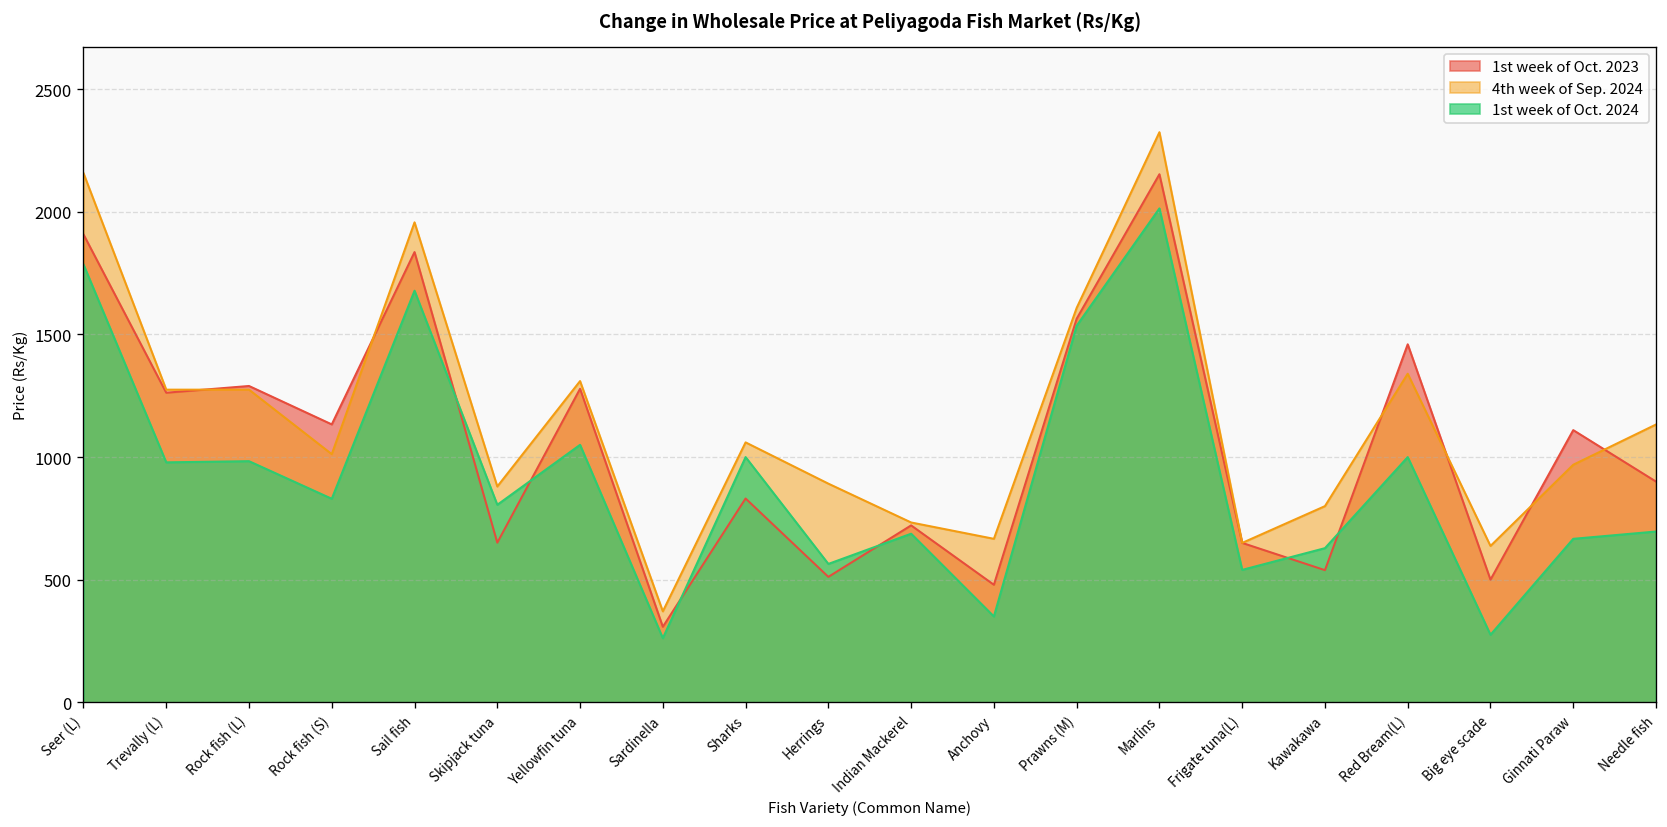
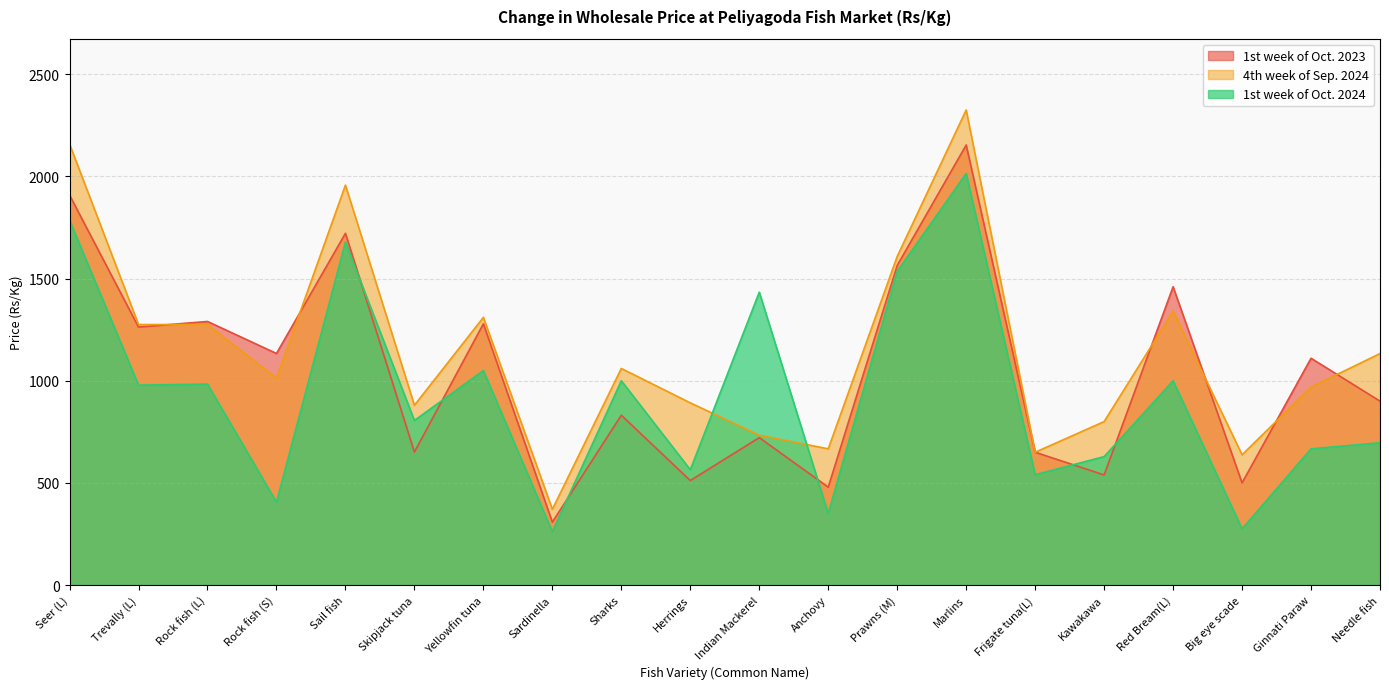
  {
    "1st week of Oct. 2023": {
      "Seer (L)": 1910,
      "Trevally (L)": 1260,
      "Rock fish (L)": 1290,
      "Rock fish (S)": 1130,
-     "Sail fish": 1840,
+     "Sail fish": 1720,
      "Skipjack tuna": 650,
      "Yellowfin tuna": 1280,
      "Sardinella": 310,
      "Sharks": 830,
      "Herrings": 510,
      "Anchovy": 480,
      "Prawns (M)": 1560,
      "Marlins": 2150,
      "Kawakawa": 540,
      "Red Bream(L)": 1460,
      "Big eye scade": 500,
      "Ginnati Paraw": 1110,
      "Needle fish": 900
    },
    "4th week of Sep. 2024": {
      "Seer (L)": 2160,
      "Trevally (L)": 1280,
      "Rock fish (L)": 1280,
      "Rock fish (S)": 1010,
      "Sail fish": 1960,
      "Skipjack tuna": 880,
      "Yellowfin tuna": 1310,
      "Sardinella": 370,
      "Sharks": 1060,
      "Herrings": 890,
      "Anchovy": 670,
      "Prawns (M)": 1610,
      "Marlins": 2330,
      "Kawakawa": 800,
      "Red Bream(L)": 1340,
      "Big eye scade": 640,
      "Ginnati Paraw": 970,
      "Needle fish": 1130
    },
    "1st week of Oct. 2024": {
      "Seer (L)": 1790,
      "Trevally (L)": 980,
      "Rock fish (L)": 980,
-     "Rock fish (S)": 830,
+     "Rock fish (S)": 410,
      "Sail fish": 1680,
      "Skipjack tuna": 810,
      "Yellowfin tuna": 1050,
      "Sardinella": 260,
      "Sharks": 1000,
      "Herrings": 560,
-     "Indian Mackerel": 690,
+     "Indian Mackerel": 1430,
      "Anchovy": 350,
      "Prawns (M)": 1540,
      "Marlins": 2010,
      "Frigate tuna(L)": 540,
      "Kawakawa": 630,
      "Red Bream(L)": 1000,
      "Big eye scade": 280,
      "Ginnati Paraw": 670,
      "Needle fish": 700
    }
  }
